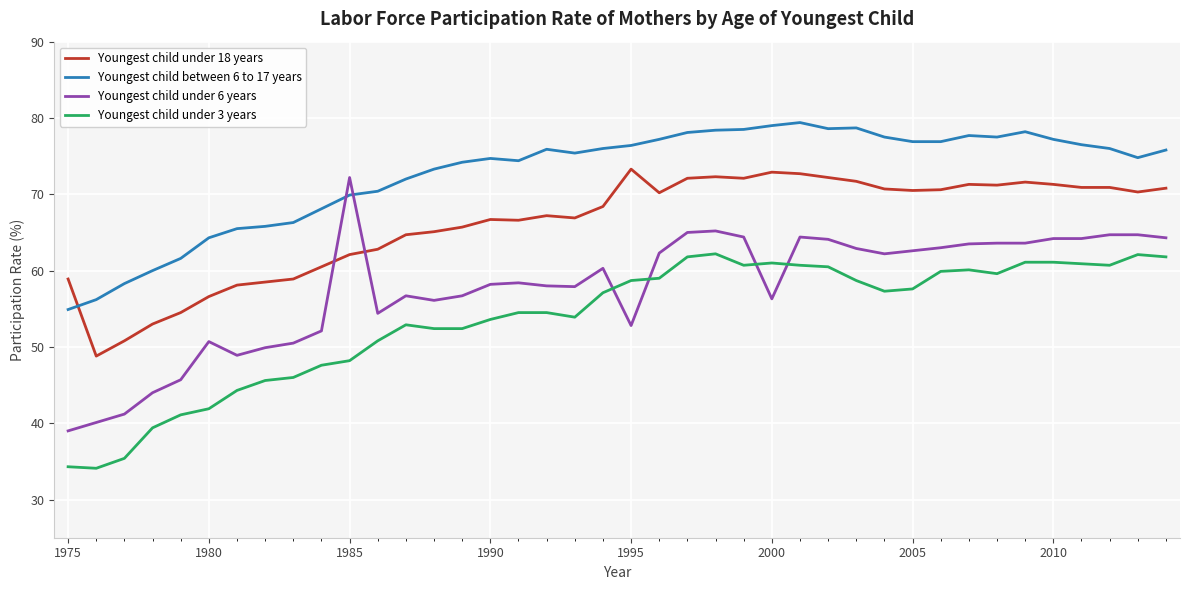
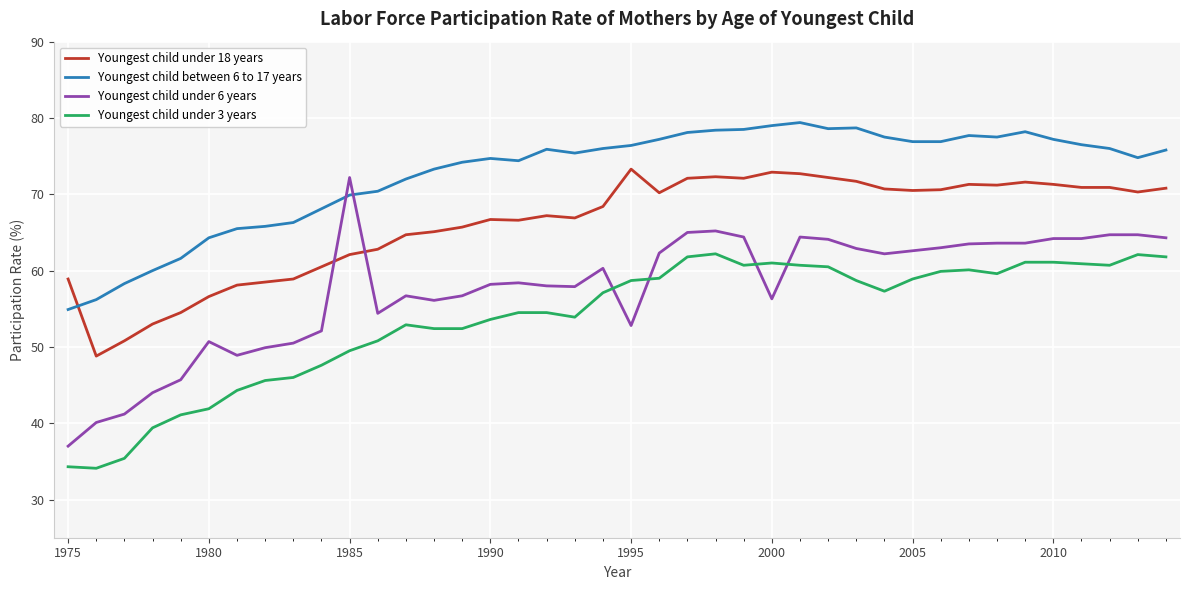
  {
    "Youngest child under 18 years": {
      "1975": 59,
      "1980": 57,
      "1985": 62,
      "1990": 67,
      "1995": 73,
      "2000": 73,
      "2005": 71,
      "2010": 71
    },
    "Youngest child between 6 to 17 years": {
      "1975": 55,
      "1980": 64,
      "1985": 70,
      "1990": 75,
      "1995": 76,
      "2000": 79,
      "2005": 77,
      "2010": 77
    },
    "Youngest child under 6 years": {
-     "1975": 39,
+     "1975": 37,
      "1980": 51,
      "1985": 72,
      "1990": 58,
      "1995": 53,
      "2000": 56,
      "2005": 63,
      "2010": 64
    },
    "Youngest child under 3 years": {
      "1975": 34,
      "1980": 42,
-     "1985": 48,
+     "1985": 50,
      "1990": 54,
      "1995": 59,
      "2000": 61,
-     "2005": 58,
+     "2005": 59,
      "2010": 61
    }
  }
